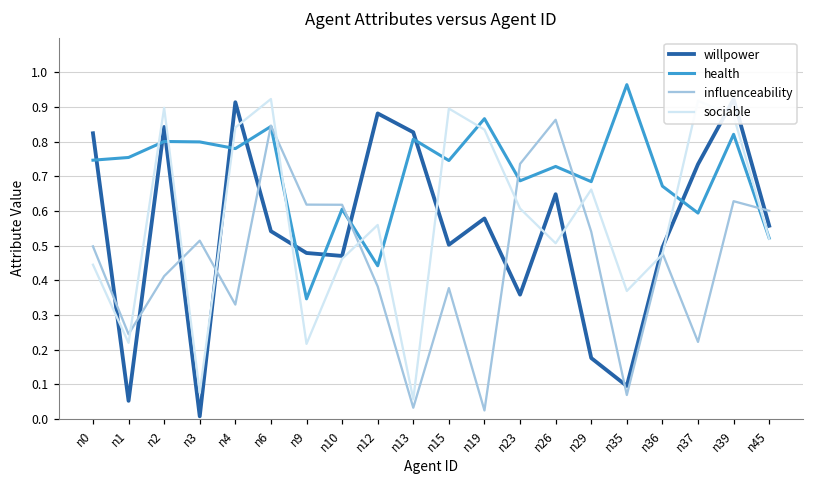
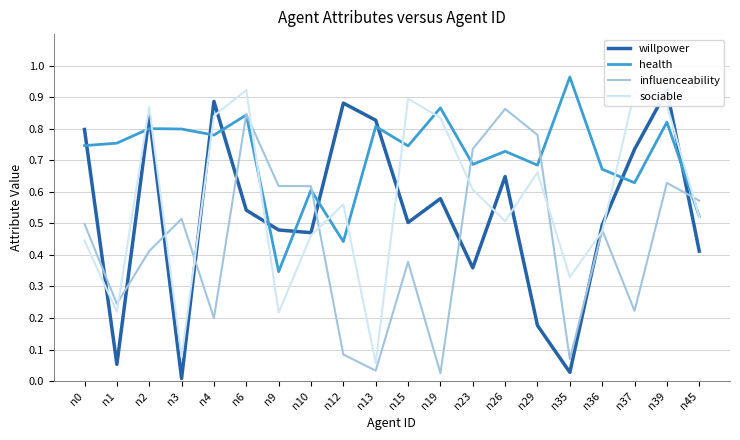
  {
    "willpower": {
-     "n0": 0.82,
+     "n0": 0.80,
      "n1": 0.05,
      "n2": 0.84,
      "n3": 0.01,
-     "n4": 0.91,
+     "n4": 0.89,
      "n6": 0.54,
      "n9": 0.48,
      "n10": 0.47,
      "n12": 0.88,
      "n13": 0.83,
      "n15": 0.50,
      "n19": 0.58,
      "n23": 0.36,
      "n26": 0.65,
      "n29": 0.18,
-     "n35": 0.10,
+     "n35": 0.03,
      "n36": 0.49,
      "n37": 0.73,
-     "n45": 0.56
+     "n45": 0.41
    },
    "health": {
      "n0": 0.75,
      "n1": 0.75,
      "n2": 0.80,
      "n3": 0.80,
      "n4": 0.78,
      "n9": 0.35,
      "n10": 0.61,
      "n12": 0.44,
      "n13": 0.81,
      "n15": 0.75,
      "n19": 0.87,
      "n23": 0.69,
      "n26": 0.73,
      "n29": 0.68,
      "n35": 0.96,
      "n36": 0.67,
-     "n37": 0.59,
+     "n37": 0.63,
      "n39": 0.82
    },
    "influenceability": {
      "n0": 0.50,
      "n1": 0.24,
      "n2": 0.41,
      "n3": 0.51,
-     "n4": 0.33,
+     "n4": 0.20,
      "n9": 0.62,
      "n10": 0.62,
-     "n12": 0.38,
+     "n12": 0.08,
      "n13": 0.03,
      "n15": 0.38,
      "n19": 0.03,
      "n23": 0.74,
      "n26": 0.86,
-     "n29": 0.54,
+     "n29": 0.78,
      "n35": 0.07,
      "n37": 0.22,
      "n39": 0.63,
-     "n45": 0.60
+     "n45": 0.57
    },
    "sociable": {
      "n0": 0.45,
      "n1": 0.22,
-     "n2": 0.90,
+     "n2": 0.87,
      "n3": 0.08,
      "n4": 0.84,
      "n6": 0.92,
      "n9": 0.22,
      "n10": 0.46,
      "n12": 0.56,
      "n13": 0.06,
      "n15": 0.90,
      "n19": 0.83,
      "n23": 0.61,
      "n26": 0.51,
      "n29": 0.66,
-     "n35": 0.37
+     "n35": 0.33
    }
  }
